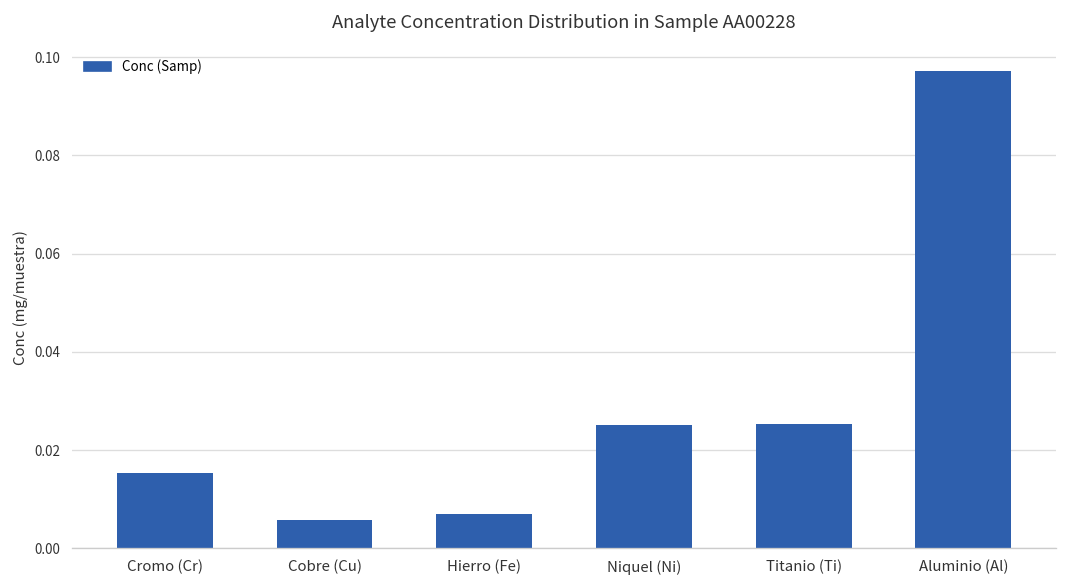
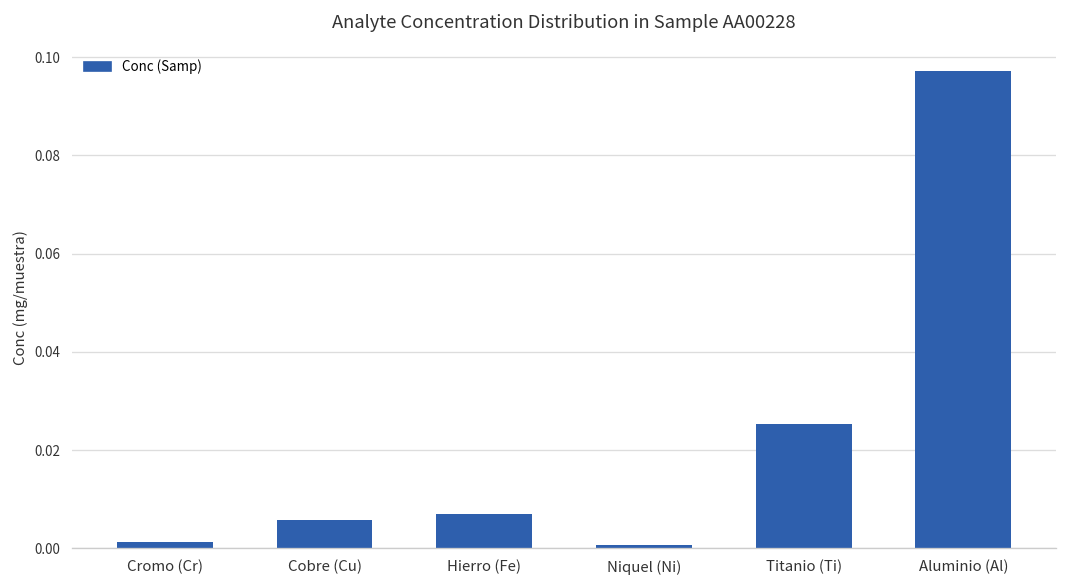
  {
-   "Cromo (Cr)": 0.015,
+   "Cromo (Cr)": 0.001,
    "Cobre (Cu)": 0.006,
    "Hierro (Fe)": 0.007,
-   "Niquel (Ni)": 0.025,
+   "Niquel (Ni)": 0.001,
    "Titanio (Ti)": 0.025,
    "Aluminio (Al)": 0.097
  }
